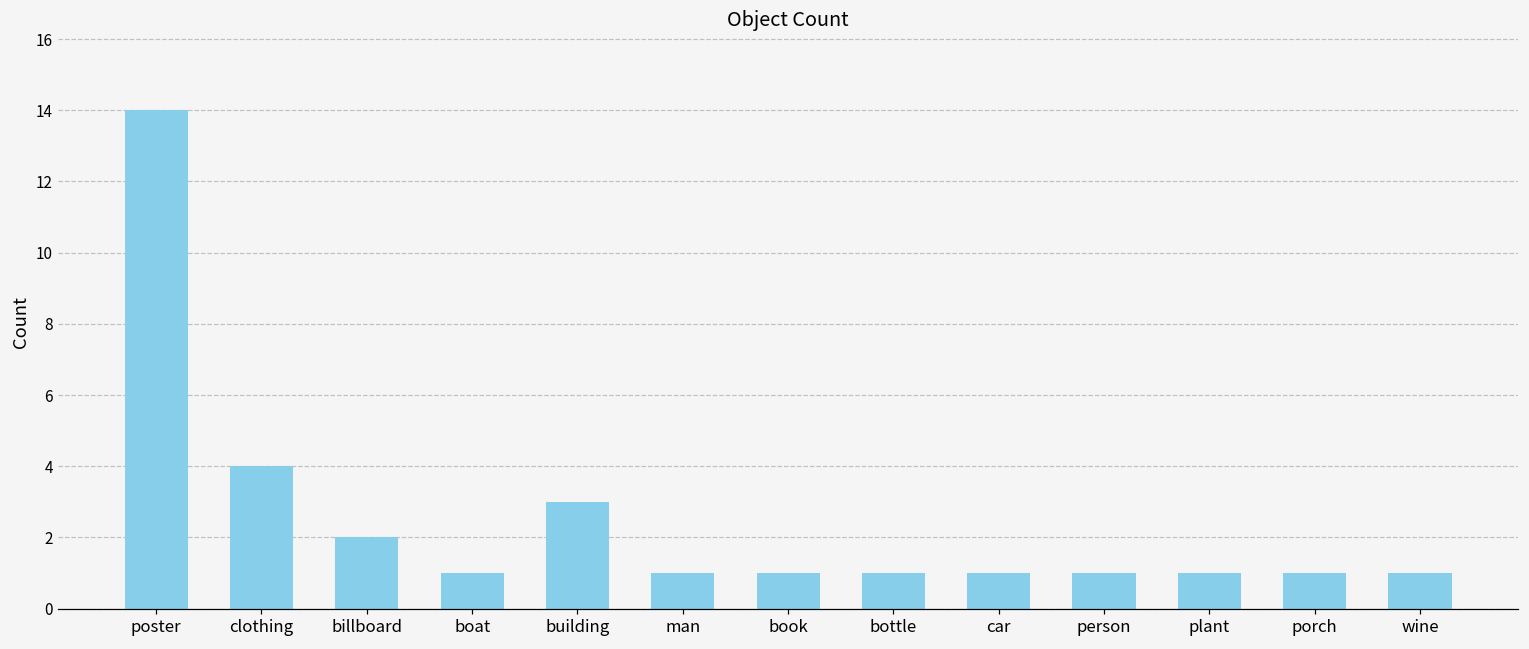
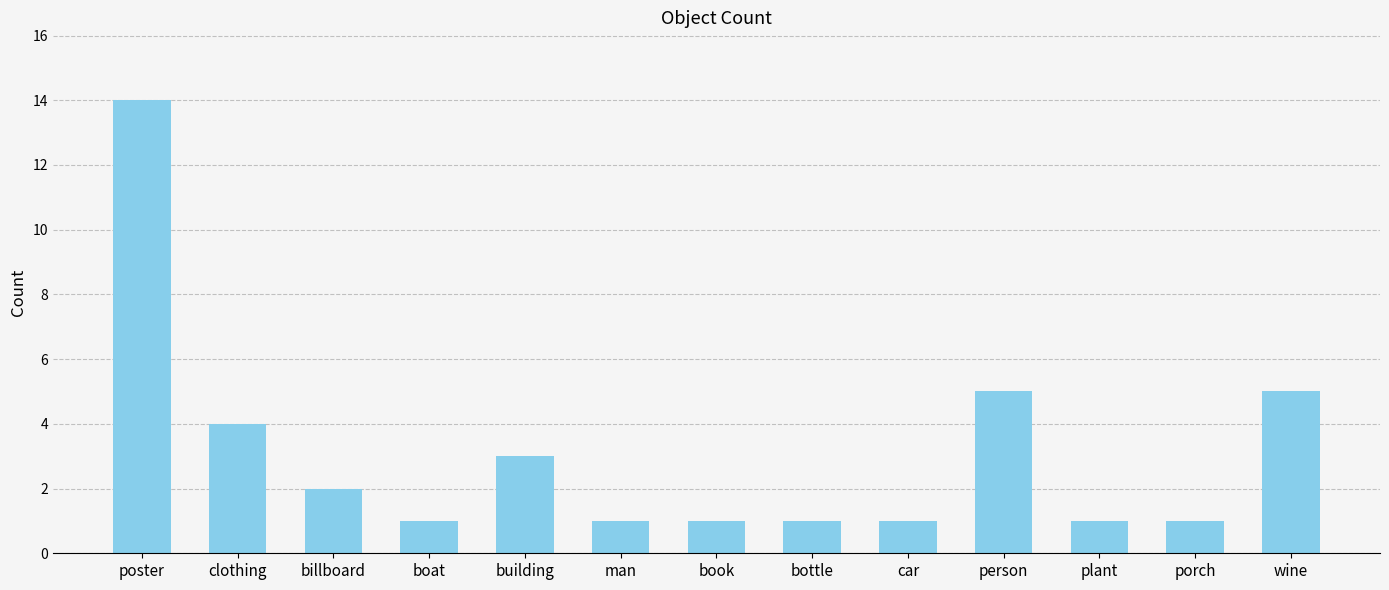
  {
    "poster": 14,
    "clothing": 4,
    "billboard": 2,
    "boat": 1,
    "building": 3,
    "man": 1,
    "book": 1,
    "bottle": 1,
    "car": 1,
-   "person": 1,
+   "person": 5,
    "plant": 1,
    "porch": 1,
-   "wine": 1
+   "wine": 5
  }
